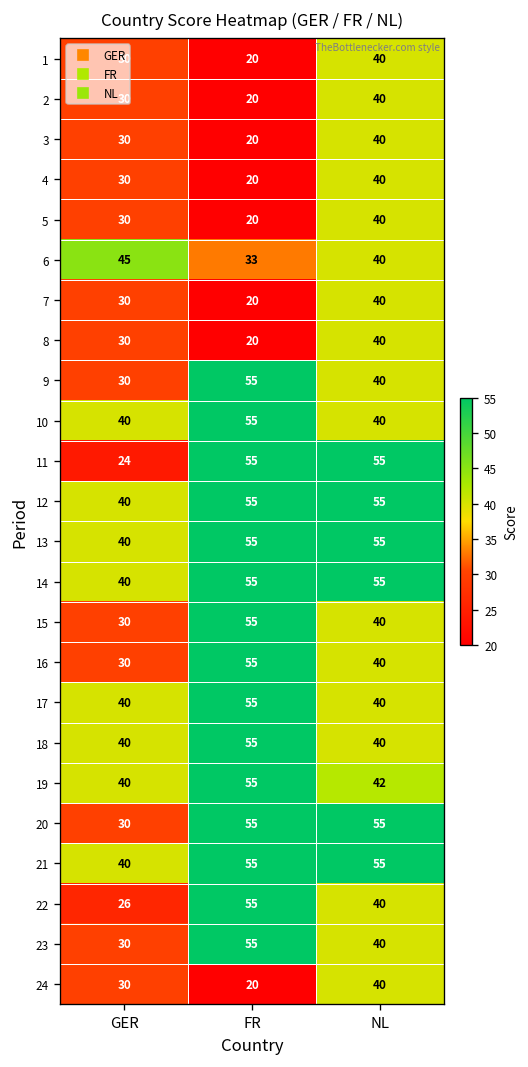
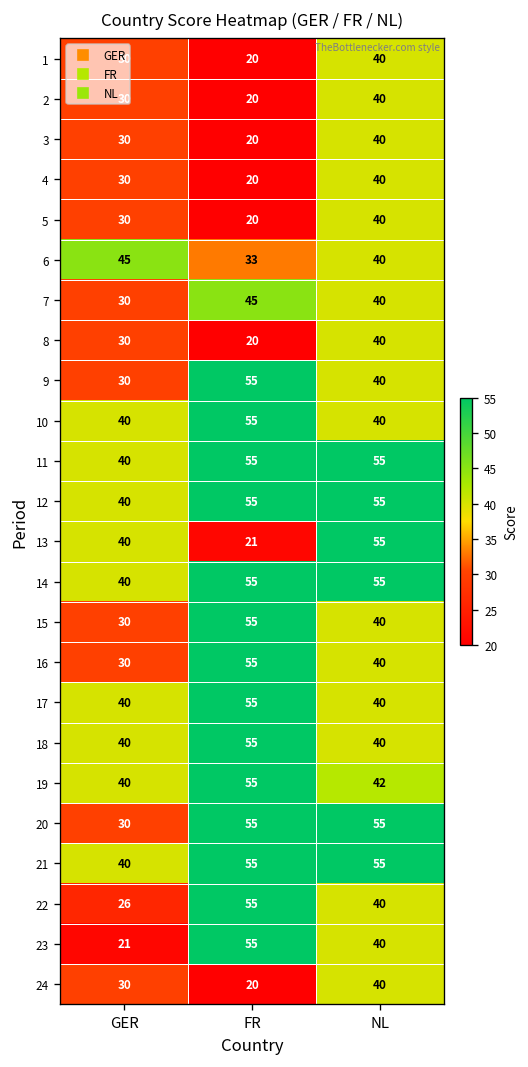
  {
    "1": {
      "FR": 20
    },
    "2": {
      "FR": 20,
      "NL": 40
    },
    "3": {
      "GER": 30,
      "FR": 20,
      "NL": 40
    },
    "4": {
      "GER": 30,
      "FR": 20,
      "NL": 40
    },
    "5": {
      "GER": 30,
      "FR": 20,
      "NL": 40
    },
    "6": {
      "GER": 45,
      "FR": 33,
      "NL": 40
    },
    "7": {
      "GER": 30,
-     "FR": 20,
+     "FR": 45,
      "NL": 40
    },
    "8": {
      "GER": 30,
      "FR": 20,
      "NL": 40
    },
    "9": {
      "GER": 30,
      "FR": 55,
      "NL": 40
    },
    "10": {
      "GER": 40,
      "FR": 55,
      "NL": 40
    },
    "11": {
-     "GER": 24,
+     "GER": 40,
      "FR": 55,
      "NL": 55
    },
    "12": {
      "GER": 40,
      "FR": 55,
      "NL": 55
    },
    "13": {
      "GER": 40,
-     "FR": 55,
+     "FR": 21,
      "NL": 55
    },
    "14": {
      "GER": 40,
      "FR": 55,
      "NL": 55
    },
    "15": {
      "GER": 30,
      "FR": 55,
      "NL": 40
    },
    "16": {
      "GER": 30,
      "FR": 55,
      "NL": 40
    },
    "17": {
      "GER": 40,
      "FR": 55,
      "NL": 40
    },
    "18": {
      "GER": 40,
      "FR": 55,
      "NL": 40
    },
    "19": {
      "GER": 40,
      "FR": 55,
      "NL": 42
    },
    "20": {
      "GER": 30,
      "FR": 55,
      "NL": 55
    },
    "21": {
      "GER": 40,
      "FR": 55,
      "NL": 55
    },
    "22": {
      "GER": 26,
      "FR": 55,
      "NL": 40
    },
    "23": {
-     "GER": 30,
+     "GER": 21,
      "FR": 55,
      "NL": 40
    },
    "24": {
      "GER": 30,
      "FR": 20,
      "NL": 40
    }
  }
